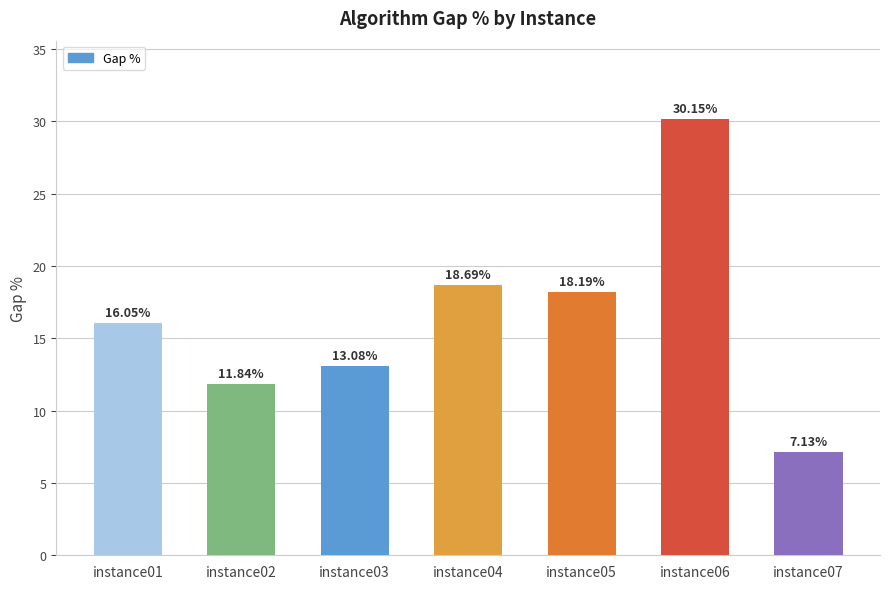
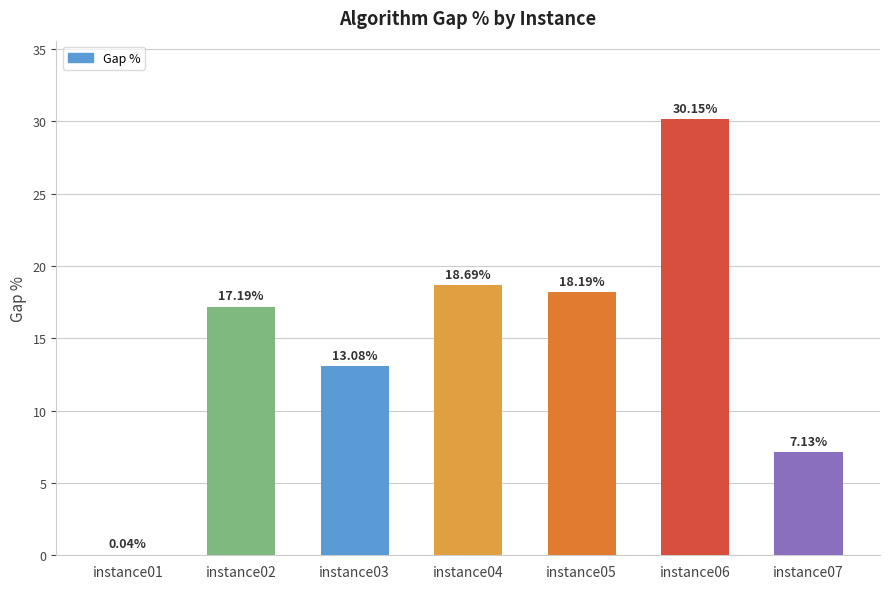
  {
-   "instance01": "16.05%",
-   "instance02": "11.84%",
+   "instance01": "0.04%",
+   "instance02": "17.19%",
    "instance03": "13.08%",
    "instance04": "18.69%",
    "instance05": "18.19%",
    "instance06": "30.15%",
    "instance07": "7.13%"
  }
